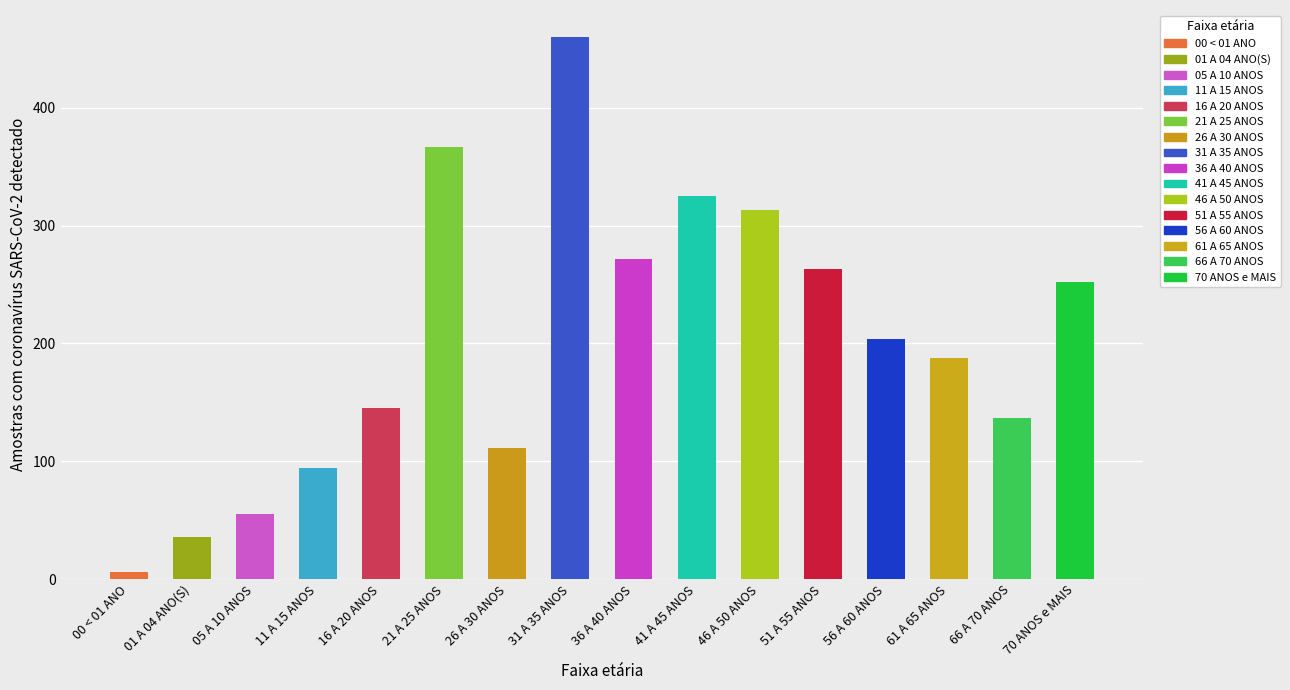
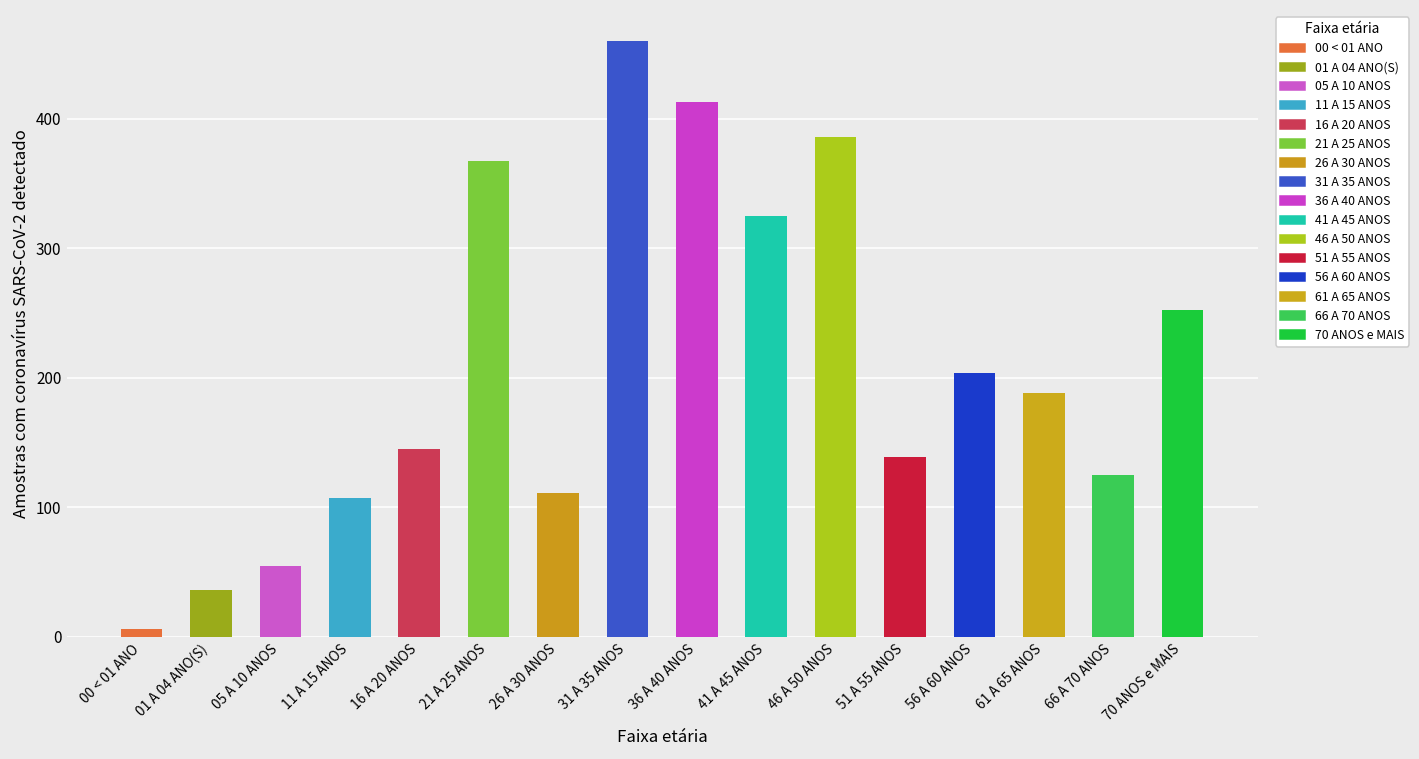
  {
    "00 < 01 ANO": 6,
    "01 A 04 ANO(S)": 36,
    "05 A 10 ANOS": 55,
-   "11 A 15 ANOS": 94,
+   "11 A 15 ANOS": 107,
    "16 A 20 ANOS": 145,
    "21 A 25 ANOS": 367,
    "26 A 30 ANOS": 111,
    "31 A 35 ANOS": 460,
-   "36 A 40 ANOS": 272,
+   "36 A 40 ANOS": 413,
    "41 A 45 ANOS": 325,
-   "46 A 50 ANOS": 313,
-   "51 A 55 ANOS": 263,
+   "46 A 50 ANOS": 386,
+   "51 A 55 ANOS": 139,
    "56 A 60 ANOS": 204,
    "61 A 65 ANOS": 188,
-   "66 A 70 ANOS": 137,
+   "66 A 70 ANOS": 125,
    "70 ANOS e MAIS": 252
  }
